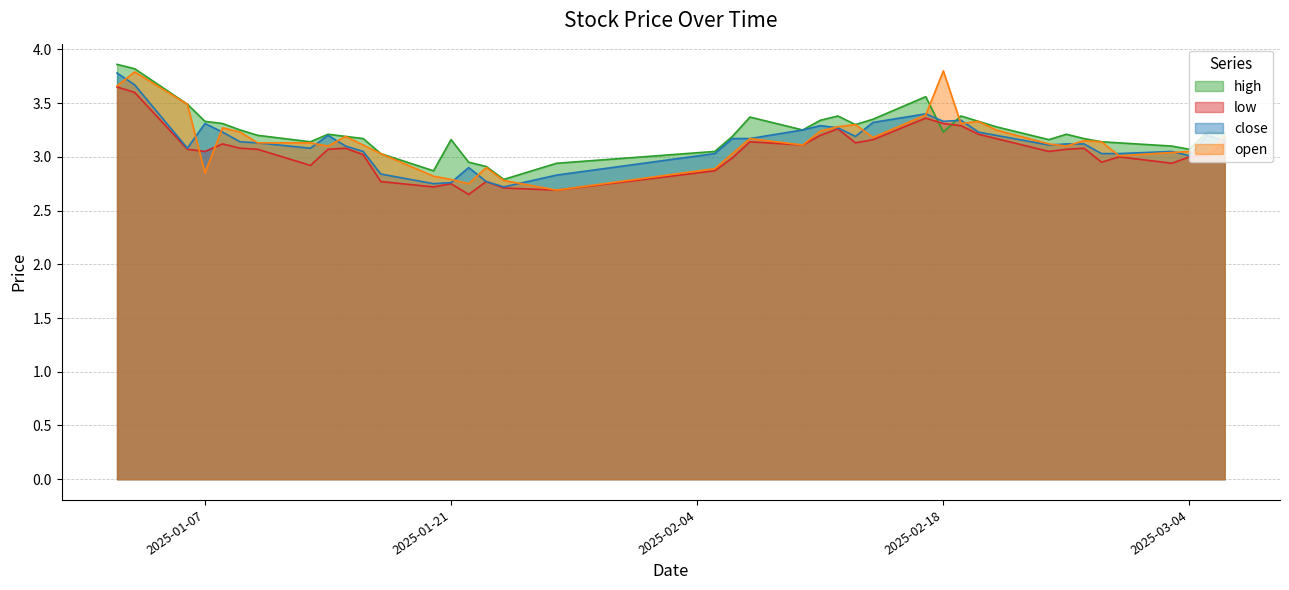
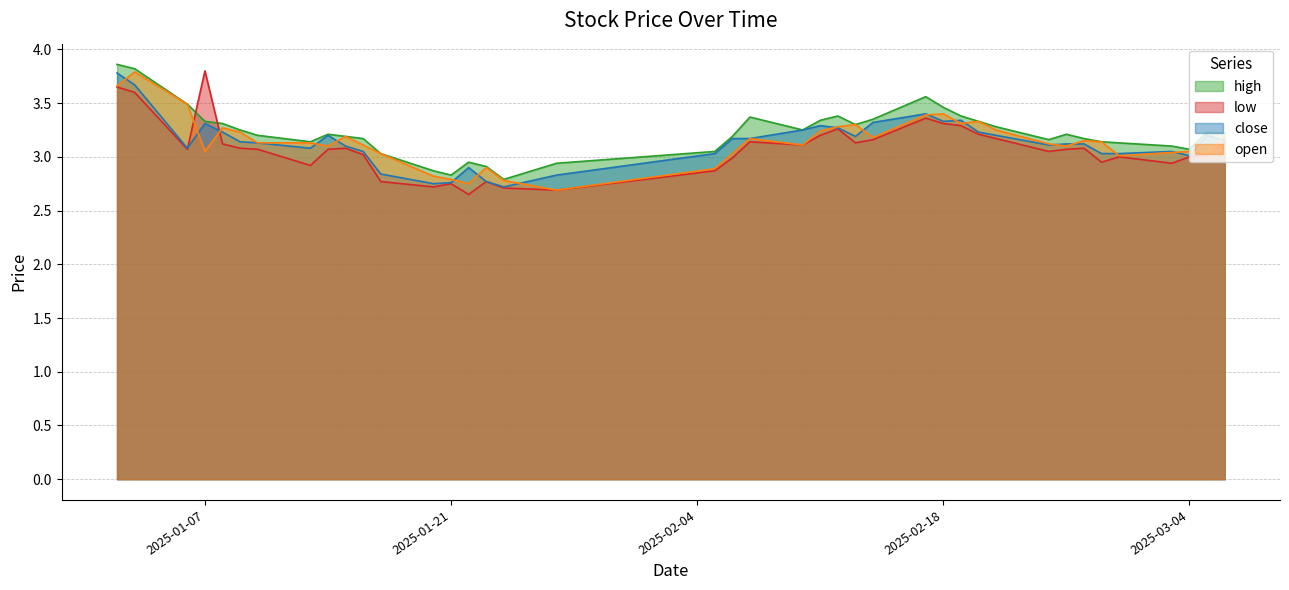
  {
    "high": {
-     "2025-01-21": 3.16,
-     "2025-02-18": 3.23
+     "2025-01-21": 2.83,
+     "2025-02-18": 3.46
    },
    "low": {
-     "2025-01-07": 3.05
+     "2025-01-07": 3.80
    },
    "open": {
-     "2025-01-07": 2.85,
+     "2025-01-07": 3.05,
      "2025-01-21": 2.79,
-     "2025-02-18": 3.8
+     "2025-02-18": 3.4
    }
  }
